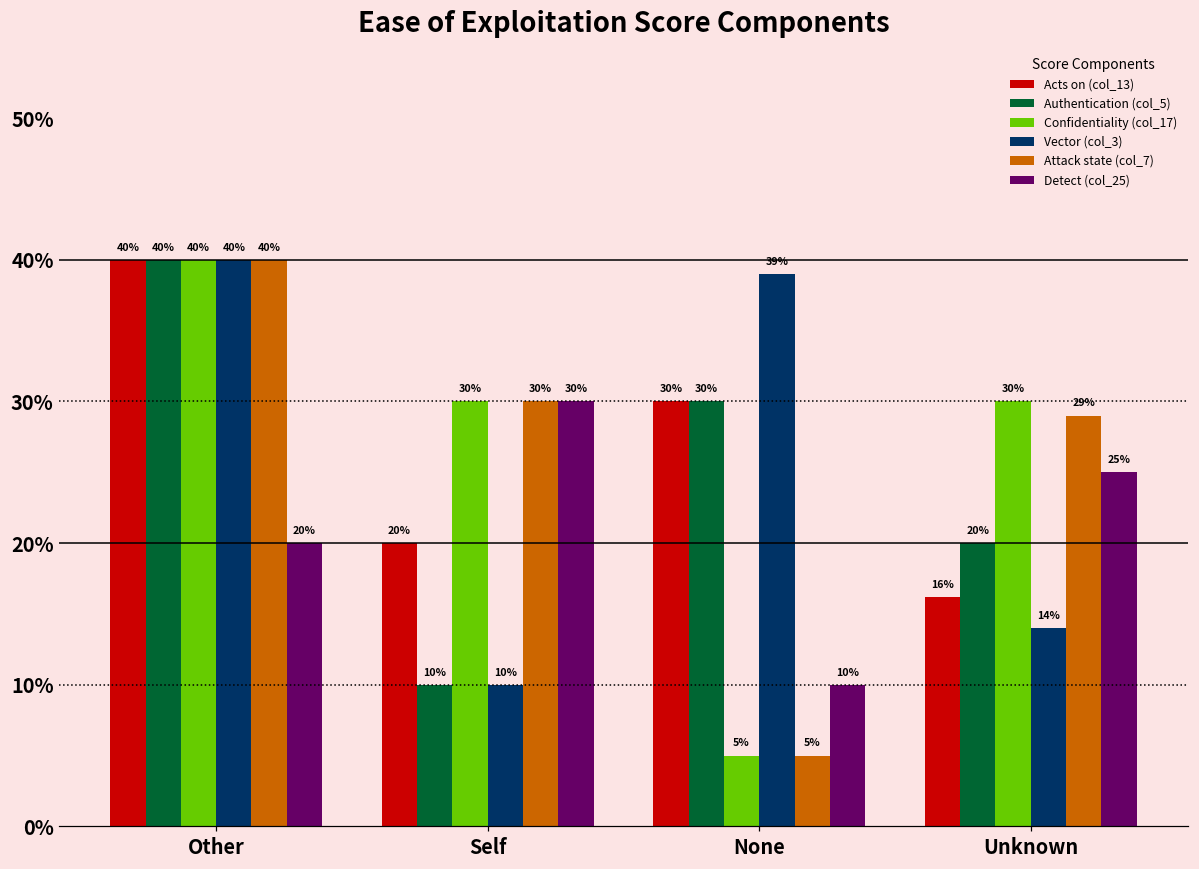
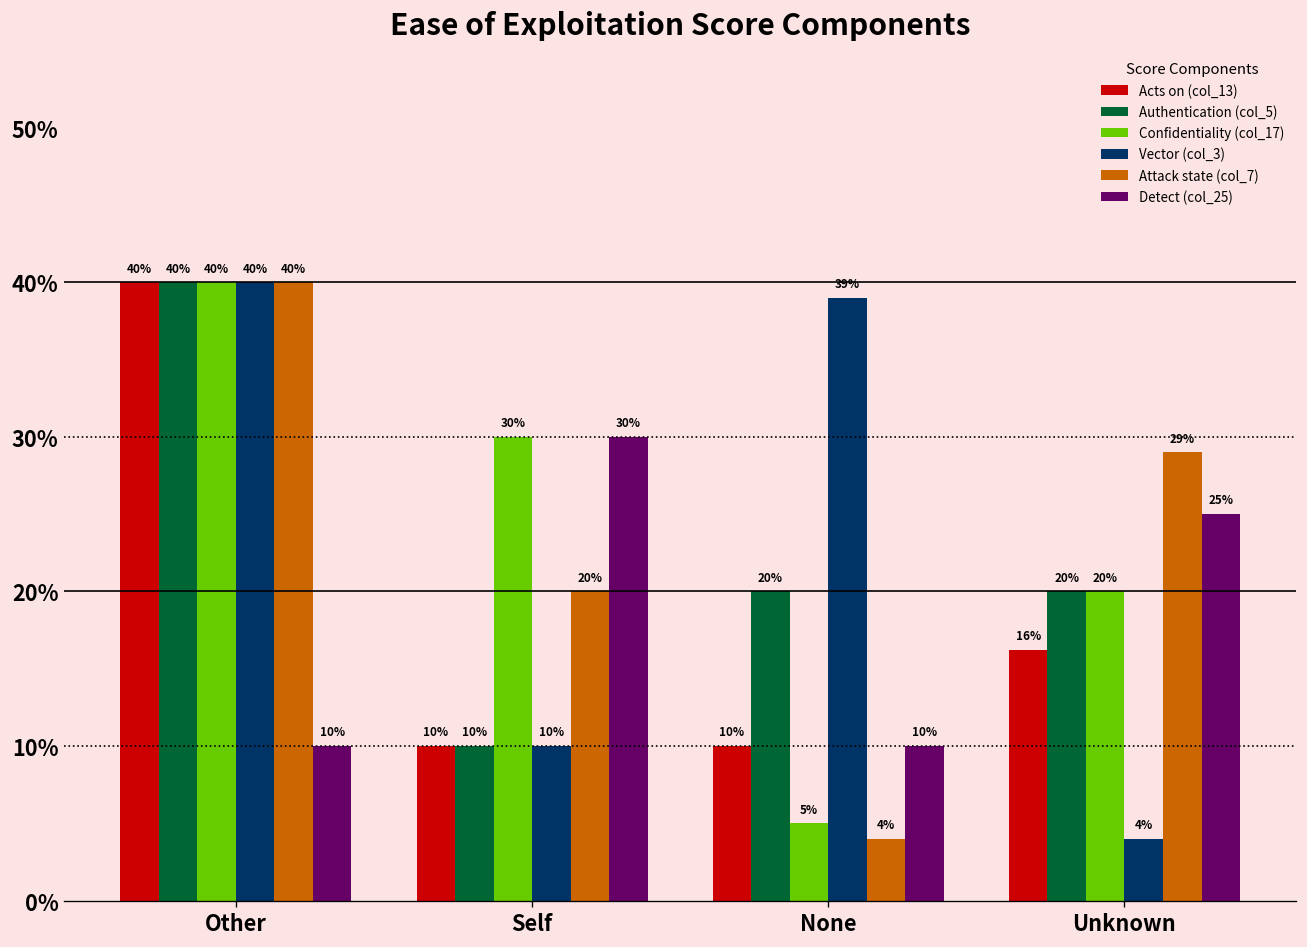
  {
    "Acts on (col_13)": {
      "Other": "40%",
-     "Self": "20%",
-     "None": "30%",
+     "Self": "10%",
+     "None": "10%",
      "Unknown": "16%"
    },
    "Authentication (col_5)": {
      "Other": "40%",
      "Self": "10%",
-     "None": "30%",
+     "None": "20%",
      "Unknown": "20%"
    },
    "Confidentiality (col_17)": {
      "Other": "40%",
      "Self": "30%",
      "None": "5%",
-     "Unknown": "30%"
+     "Unknown": "20%"
    },
    "Vector (col_3)": {
      "Other": "40%",
      "Self": "10%",
      "None": "39%",
-     "Unknown": "14%"
+     "Unknown": "4%"
    },
    "Attack state (col_7)": {
      "Other": "40%",
-     "Self": "30%",
-     "None": "5%",
+     "Self": "20%",
+     "None": "4%",
      "Unknown": "29%"
    },
    "Detect (col_25)": {
-     "Other": "20%",
+     "Other": "10%",
      "Self": "30%",
      "None": "10%",
      "Unknown": "25%"
    }
  }
